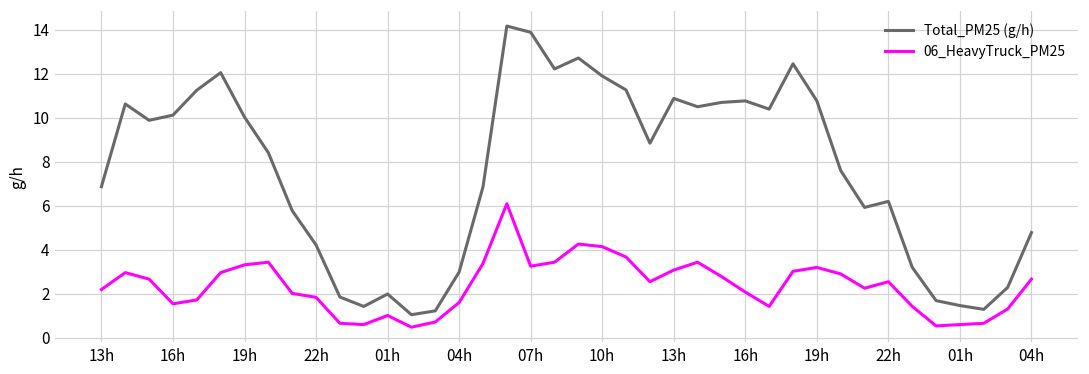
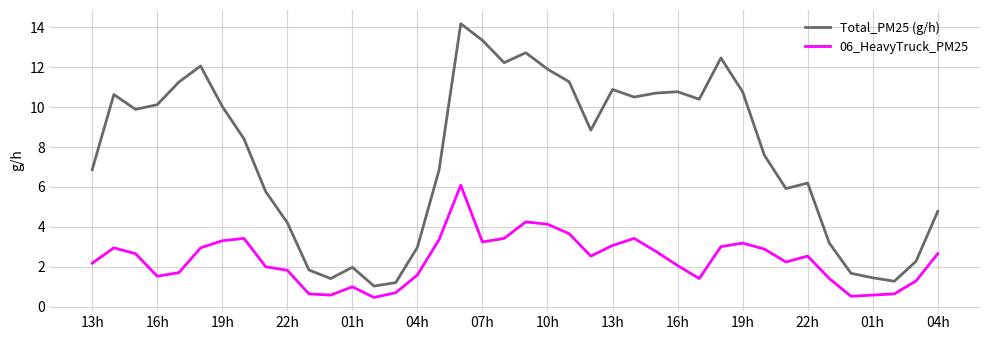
  {
    "Total_PM25 (g/h)": {
-     "07h": 13.9,
+     "07h": 13.3,
      "10h": 11.9
    },
    "06_HeavyTruck_PM25": {
      "07h": 3.2,
      "10h": 4.1
    }
  }
